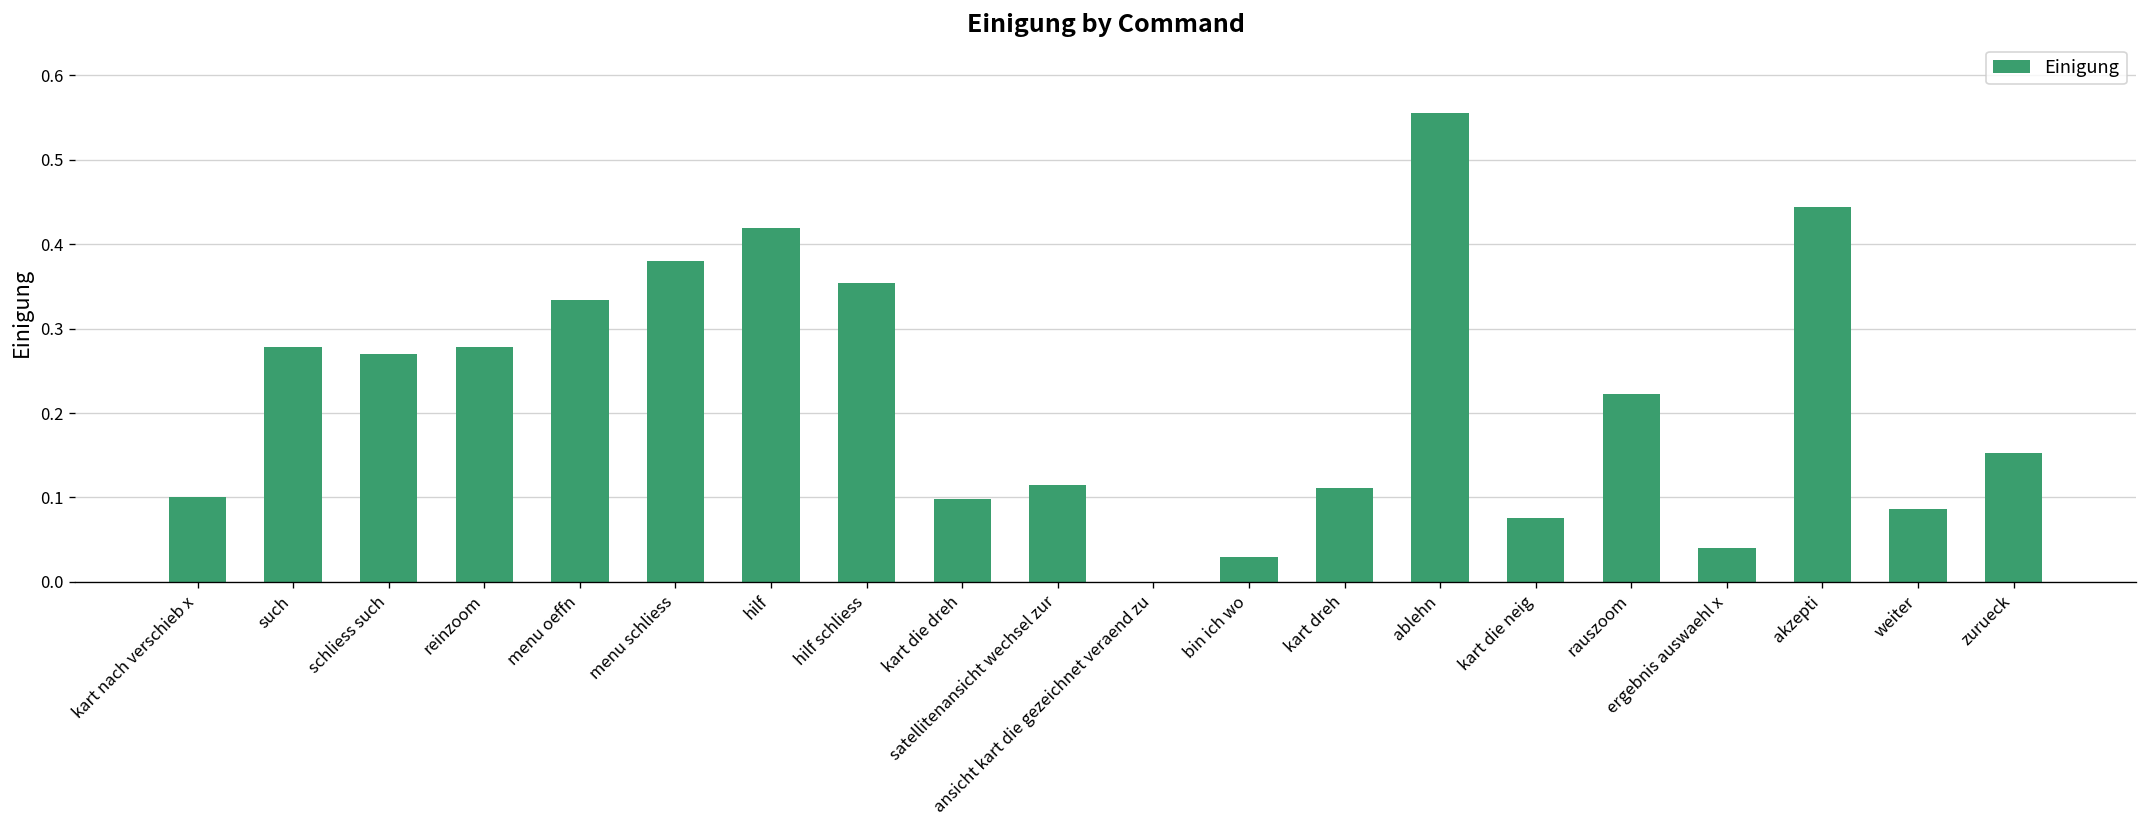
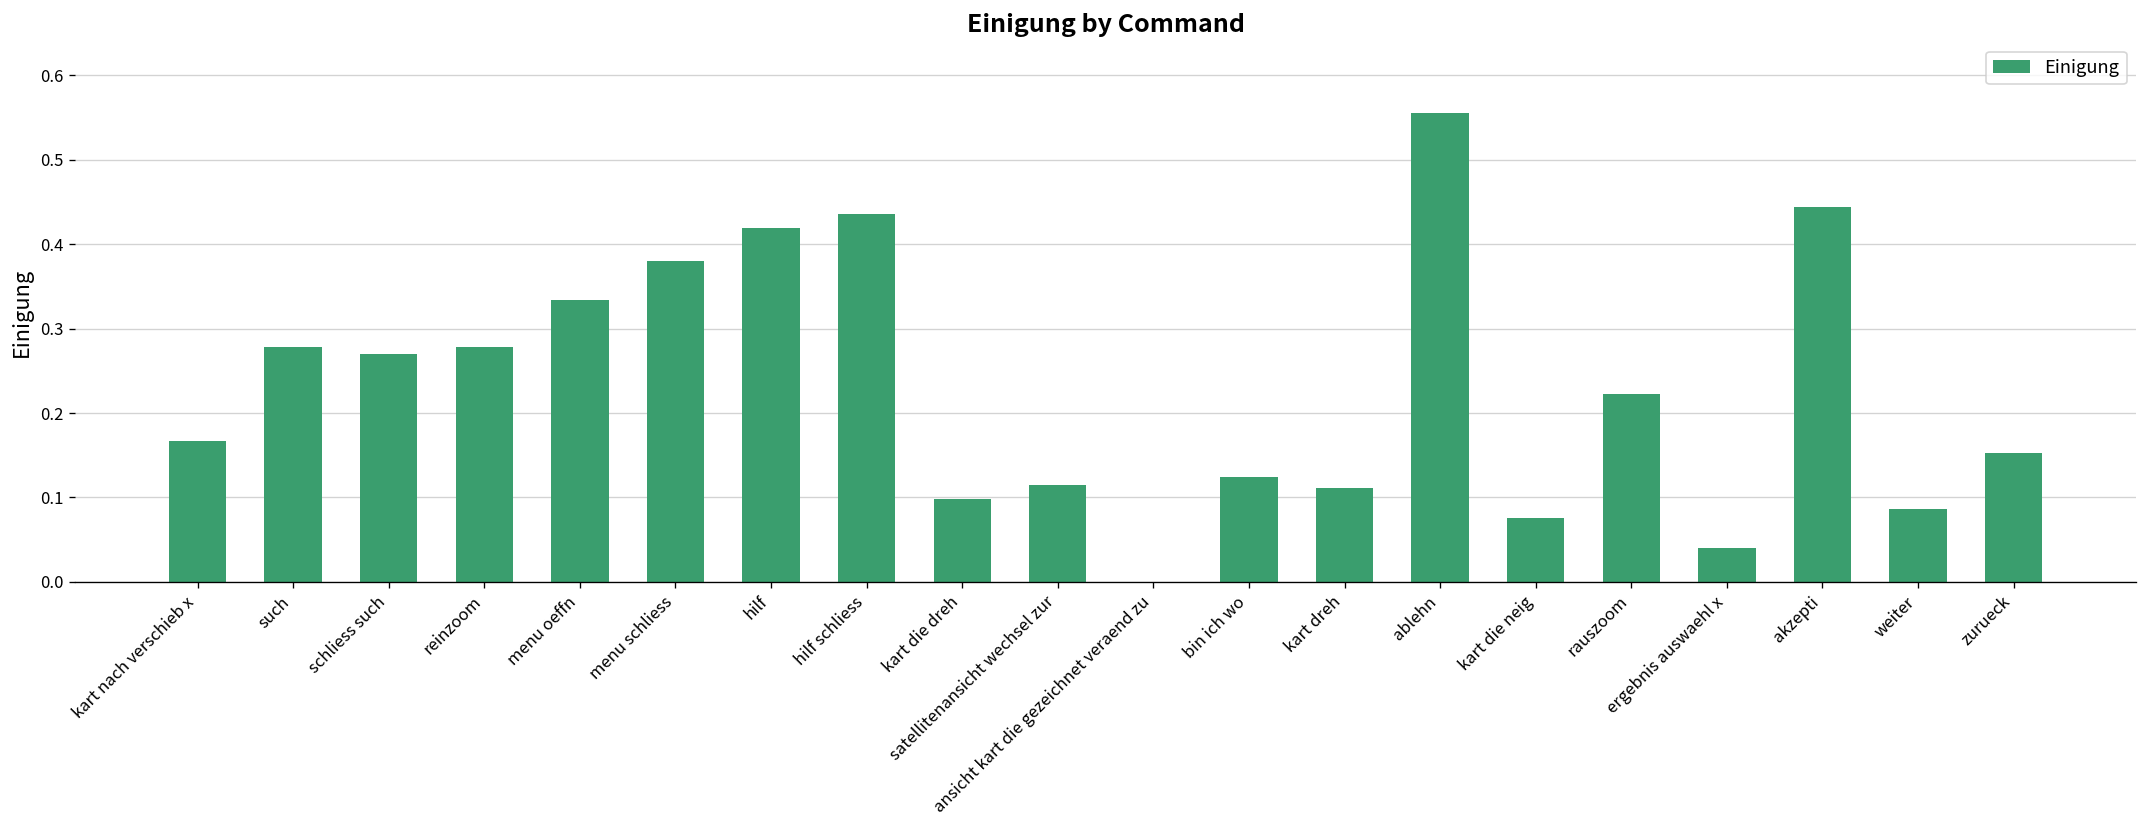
  {
-   "kart nach verschieb x": 0.10,
+   "kart nach verschieb x": 0.17,
    "such": 0.28,
    "schliess such": 0.27,
    "reinzoom": 0.28,
    "menu oeffn": 0.33,
    "menu schliess": 0.38,
    "hilf": 0.42,
-   "hilf schliess": 0.35,
+   "hilf schliess": 0.44,
    "kart die dreh": 0.10,
    "satellitenansicht wechsel zur": 0.11,
    "ansicht kart die gezeichnet veraend zu": 0.00,
-   "bin ich wo": 0.03,
+   "bin ich wo": 0.12,
    "kart dreh": 0.11,
    "ablehn": 0.56,
    "kart die neig": 0.08,
    "rauszoom": 0.22,
    "ergebnis auswaehl x": 0.04,
    "akzepti": 0.44,
    "weiter": 0.09,
    "zurueck": 0.15
  }
